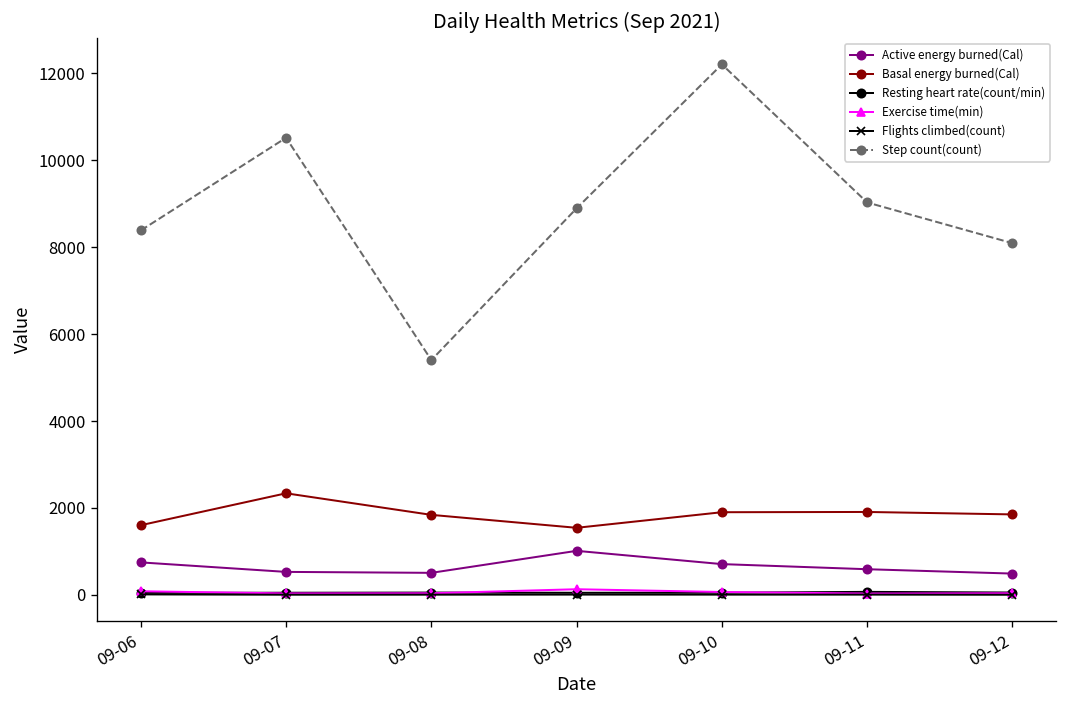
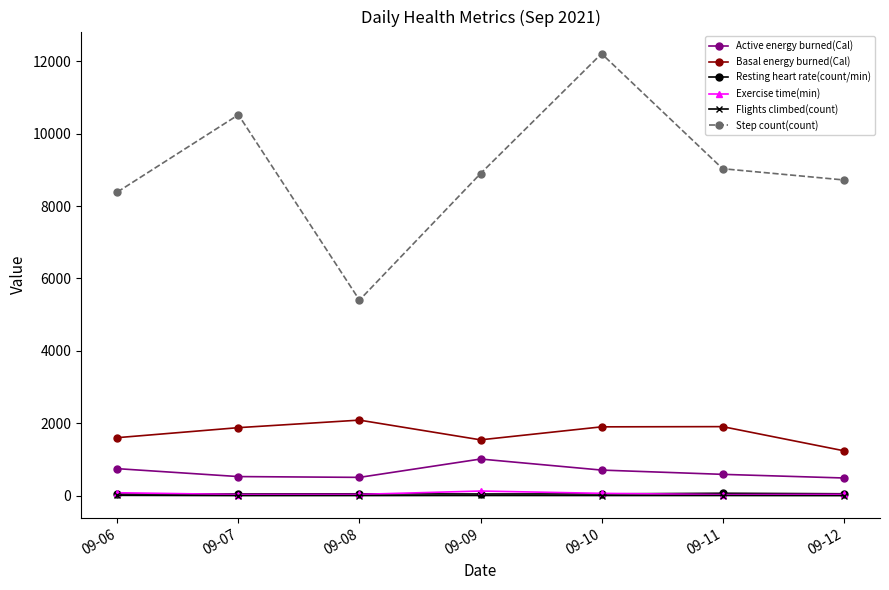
  {
    "Active energy burned(Cal)": {
      "09-06": 700,
      "09-07": 500,
      "09-08": 500,
      "09-09": 1000,
      "09-10": 700,
      "09-11": 600,
      "09-12": 500
    },
    "Basal energy burned(Cal)": {
      "09-06": 1600,
-     "09-07": 2300,
-     "09-08": 1800,
+     "09-07": 1900,
+     "09-08": 2100,
      "09-09": 1500,
      "09-10": 1900,
      "09-11": 1900,
-     "09-12": 1900
+     "09-12": 1200
    },
    "Exercise time(min)": {
      "09-09": 100
    },
    "Step count(count)": {
      "09-06": 8400,
      "09-07": 10500,
      "09-08": 5400,
      "09-09": 8900,
      "09-10": 12200,
      "09-11": 9000,
-     "09-12": 8100
+     "09-12": 8700
    }
  }
